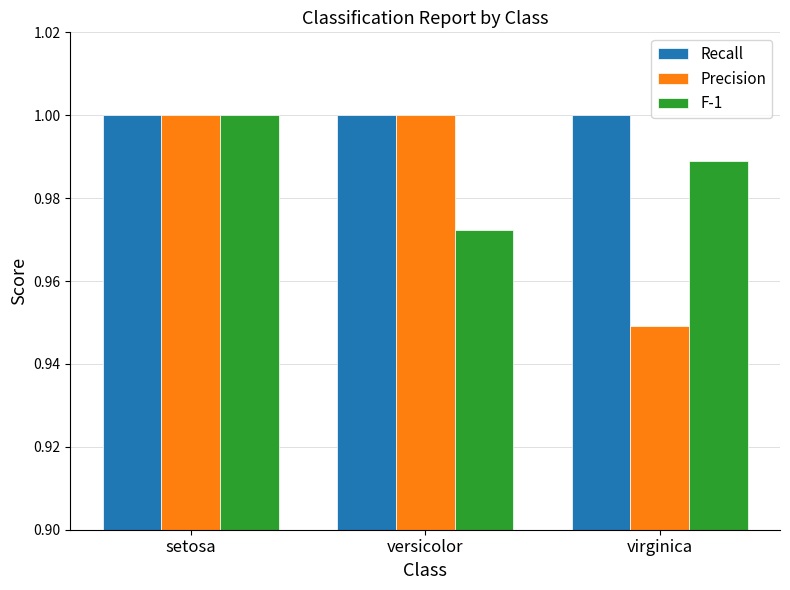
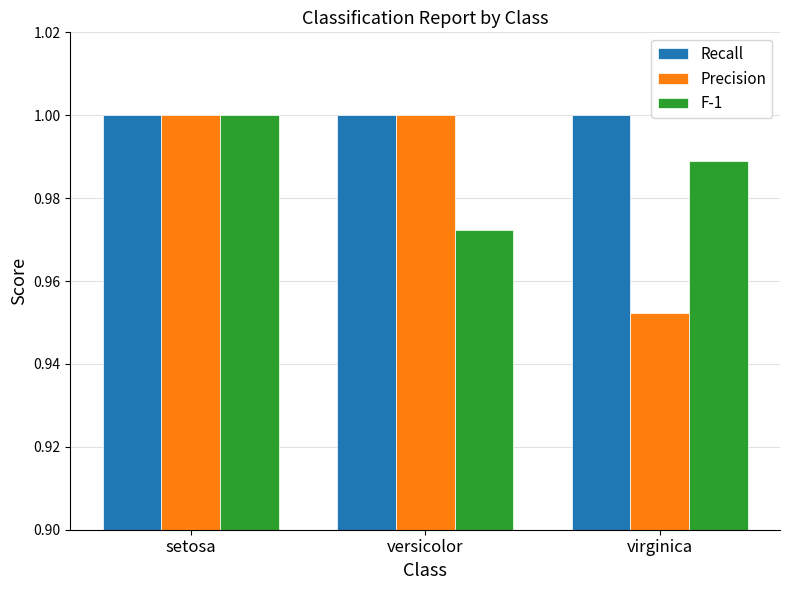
  {
    "Recall": {
      "setosa": 1.000,
      "versicolor": 1.000,
      "virginica": 1.000
    },
    "Precision": {
      "setosa": 1.000,
      "versicolor": 1.000,
-     "virginica": 0.949
+     "virginica": 0.952
    },
    "F-1": {
      "setosa": 1.000,
      "versicolor": 0.972,
      "virginica": 0.989
    }
  }
